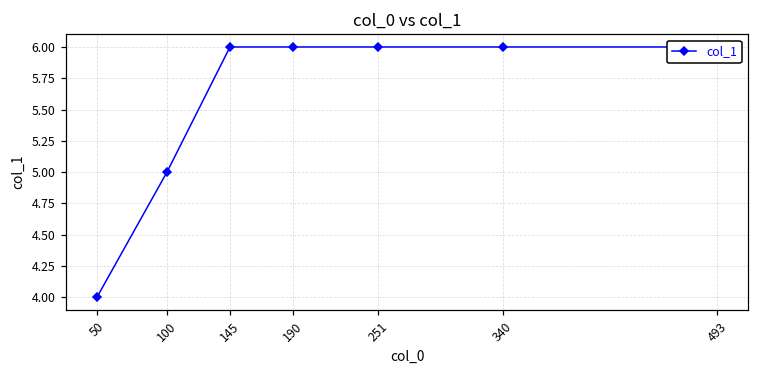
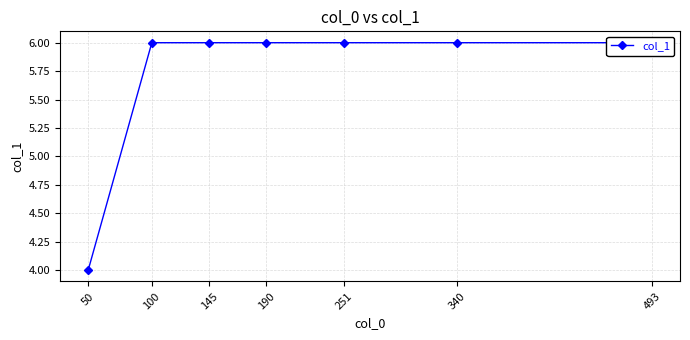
  {
    "50": 4,
-   "100": 5,
+   "100": 6,
    "145": 6,
    "190": 6,
    "251": 6,
    "340": 6
  }
